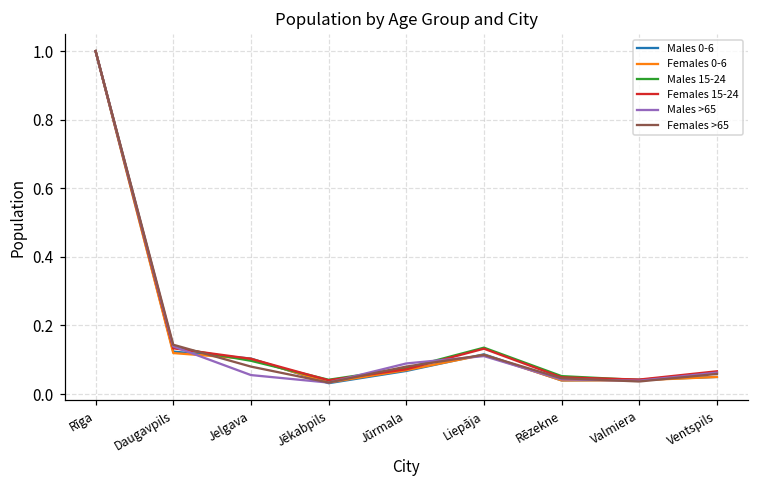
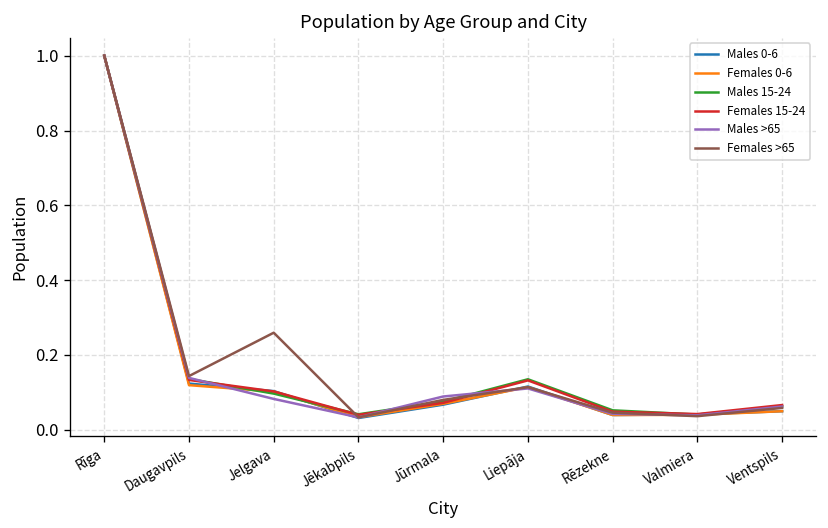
  {
    "Males >65": {
-     "Jelgava": 0.06,
+     "Jelgava": 0.08,
      "Jūrmala": 0.09
    },
    "Females >65": {
-     "Jelgava": 0.08
+     "Jelgava": 0.26
    }
  }
